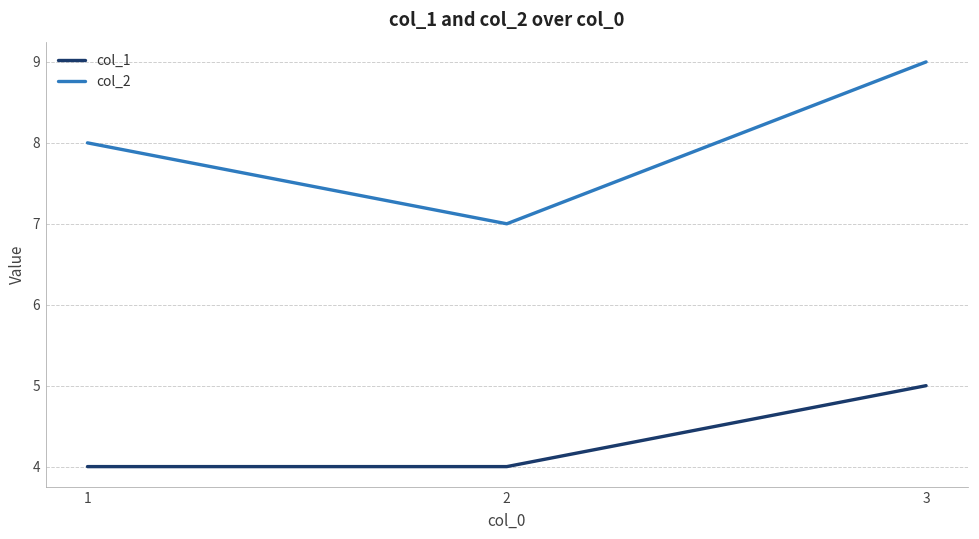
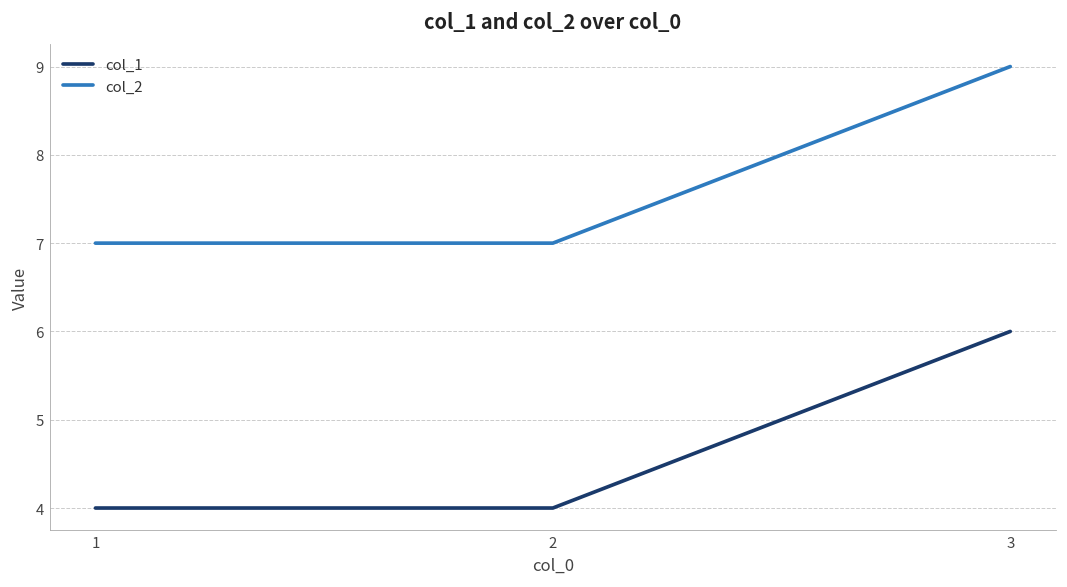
  {
    "col_1": {
      "1": 4,
      "2": 4,
-     "3": 5
+     "3": 6
    },
    "col_2": {
-     "1": 8,
+     "1": 7,
      "2": 7,
      "3": 9
    }
  }
